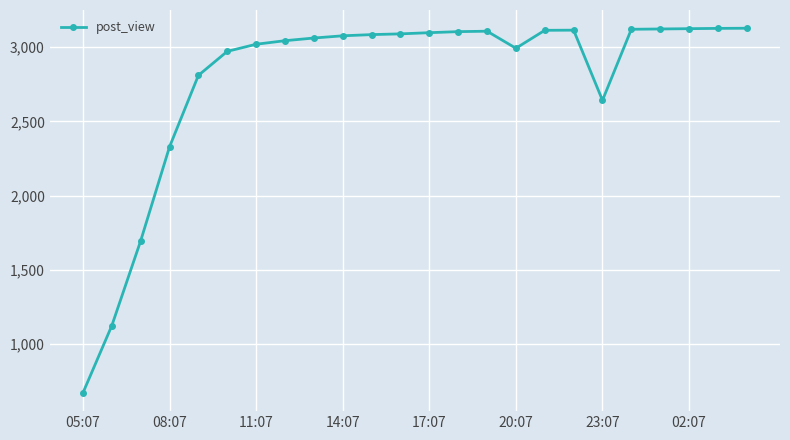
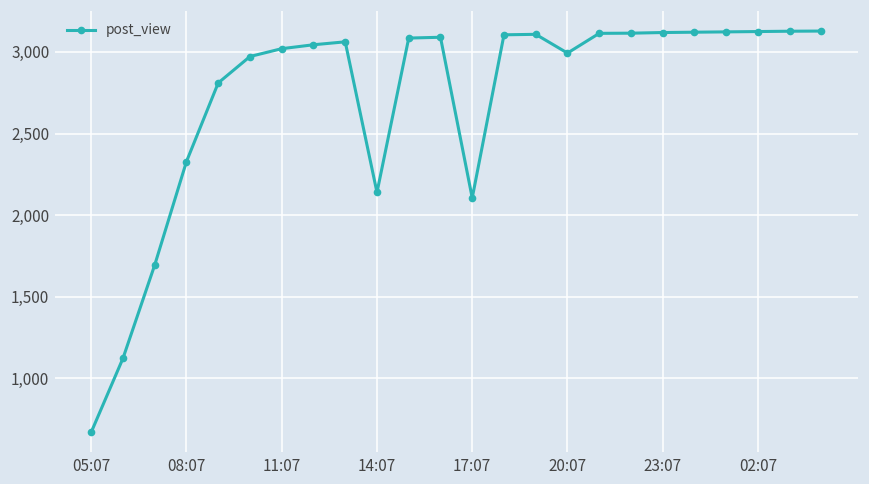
  {
    "05:07": "670",
    "08:07": "2,330",
    "11:07": "3,020",
-   "14:07": "3,080",
-   "17:07": "3,100",
+   "14:07": "2,140",
+   "17:07": "2,110",
    "20:07": "2,990",
-   "23:07": "2,640",
+   "23:07": "3,120",
    "02:07": "3,130"
  }
